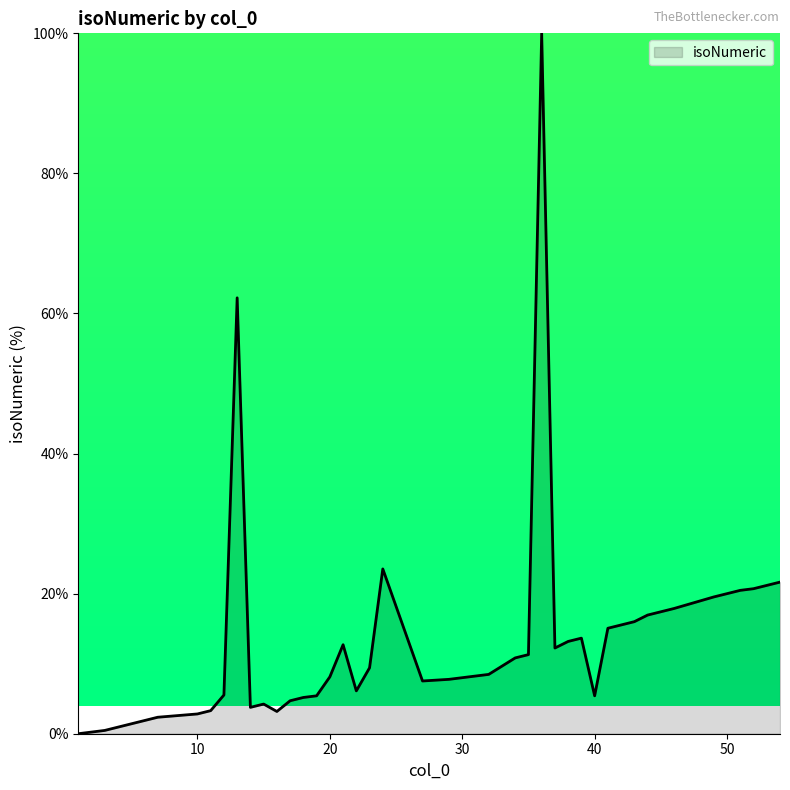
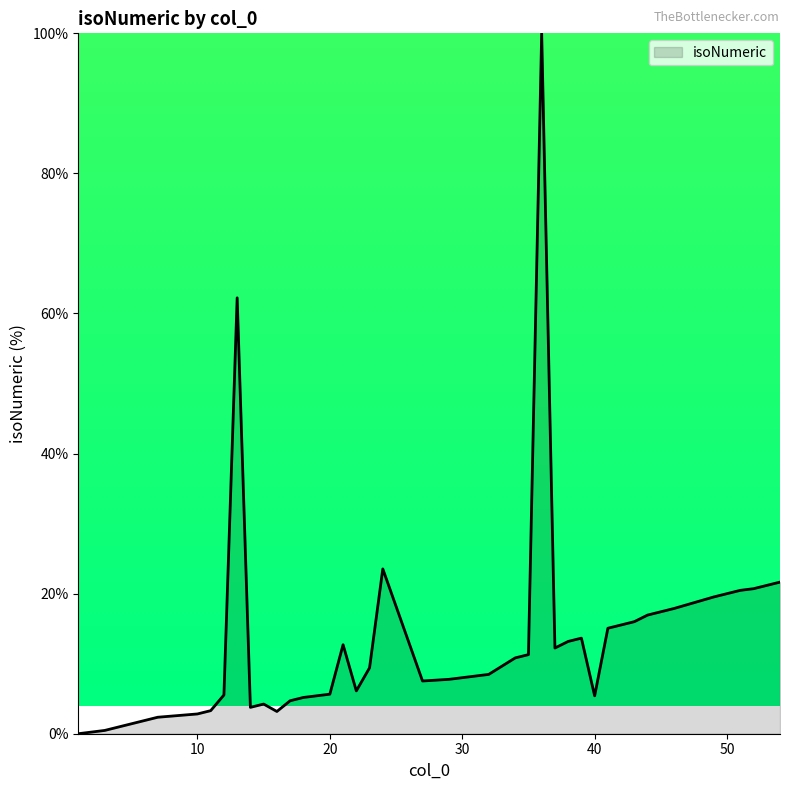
  {
    "10": "3%",
-   "20": "8%",
+   "20": "6%",
    "30": "8%",
    "40": "5%"
  }
